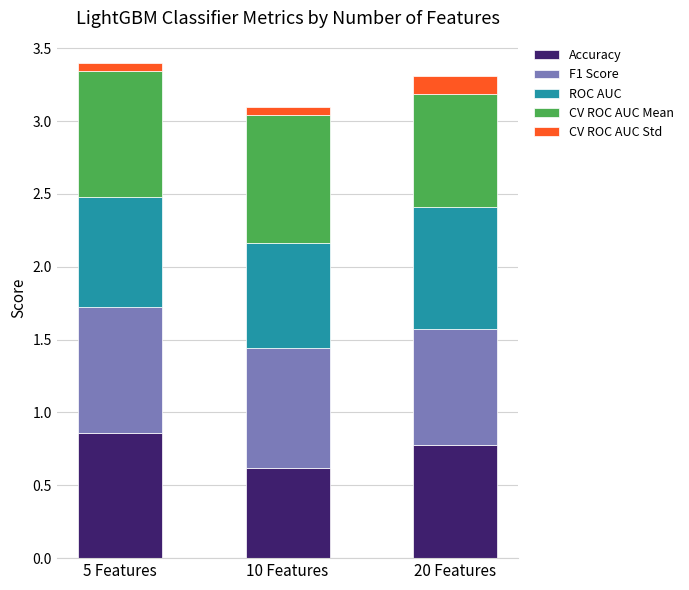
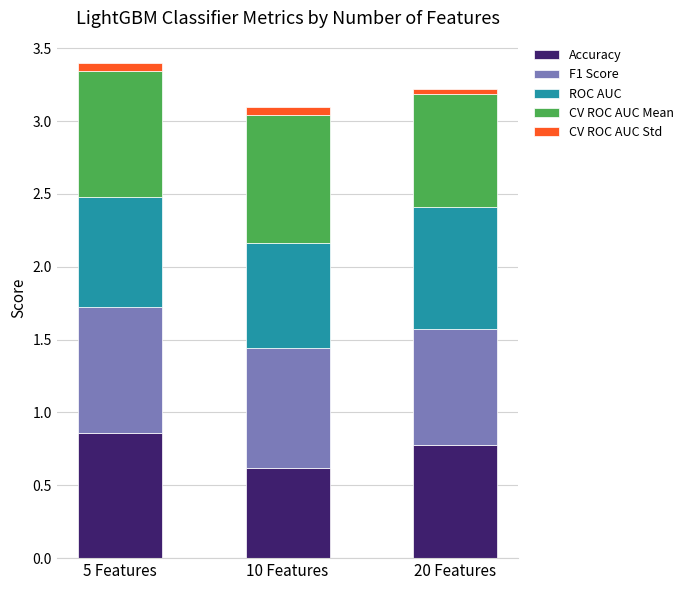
  {
    "Accuracy": {
      "5 Features": 0.86,
      "10 Features": 0.62,
      "20 Features": 0.78
    },
    "F1 Score": {
      "5 Features": 0.87,
      "10 Features": 0.82,
      "20 Features": 0.80
    },
    "ROC AUC": {
      "5 Features": 0.75,
      "10 Features": 0.72,
      "20 Features": 0.84
    },
    "CV ROC AUC Mean": {
      "5 Features": 0.87,
      "10 Features": 0.88,
      "20 Features": 0.77
    },
    "CV ROC AUC Std": {
      "5 Features": 0.05,
      "10 Features": 0.05,
-     "20 Features": 0.13
+     "20 Features": 0.04
    }
  }
